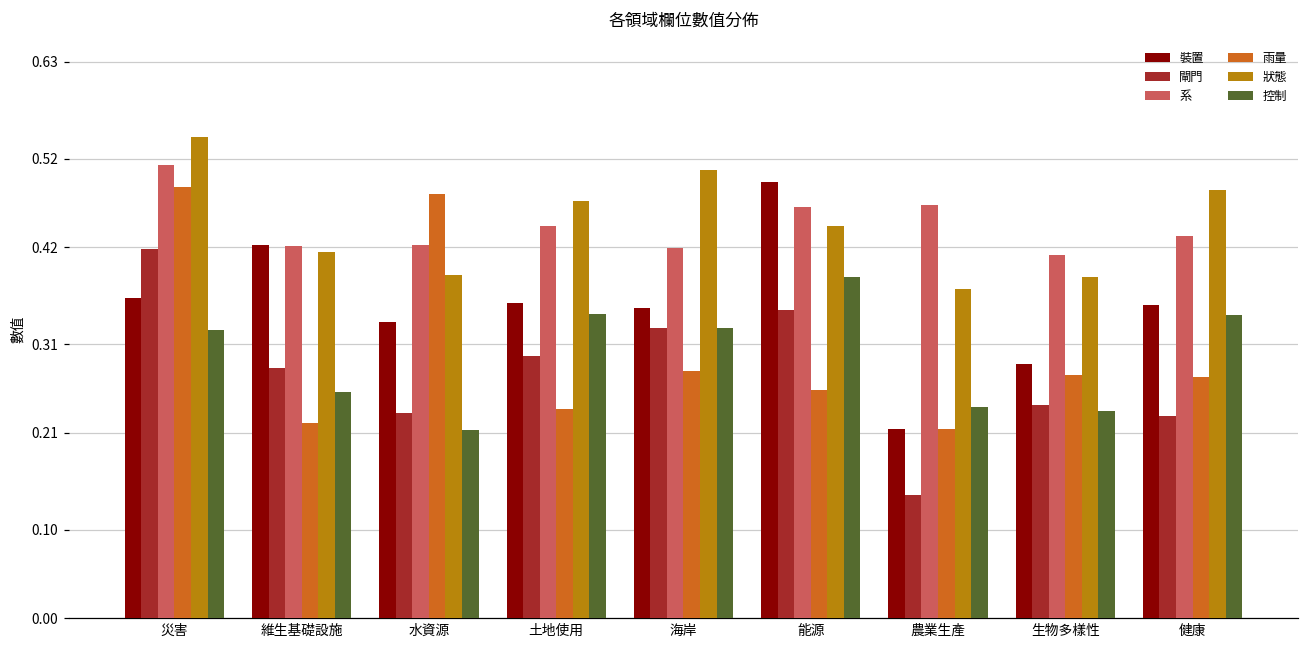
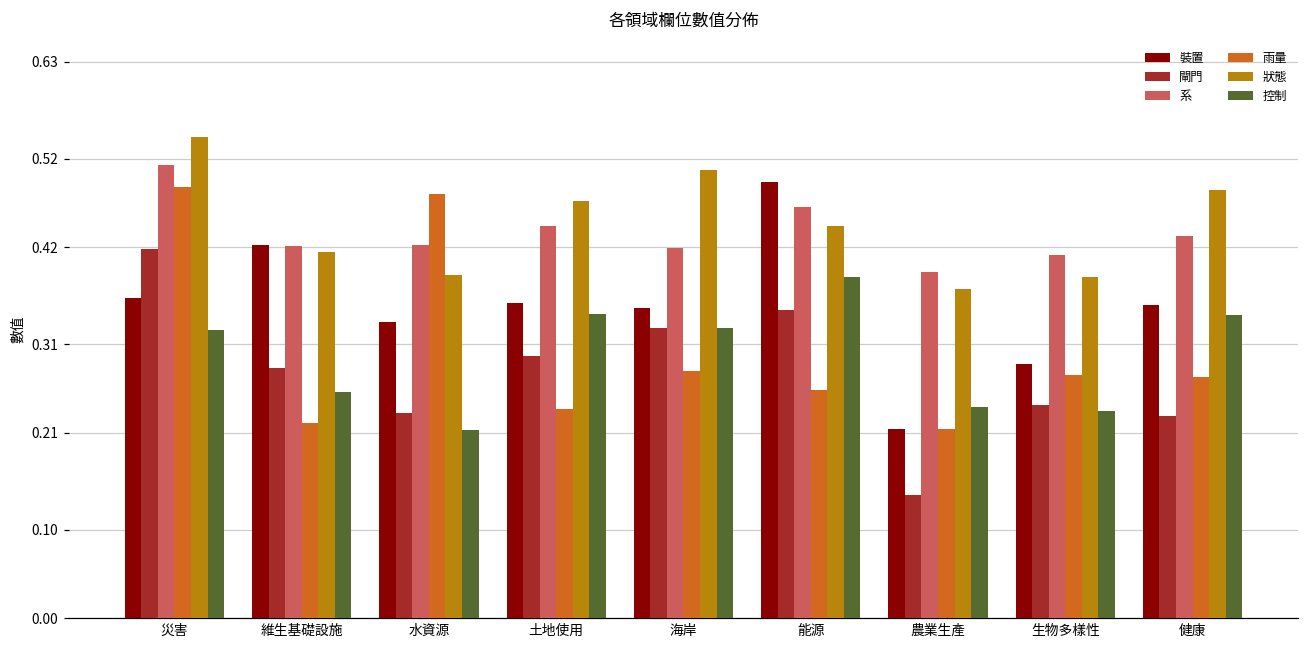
  {
    "裝置": {
      "災害": 0.36,
      "維生基礎設施": 0.42,
      "水資源": 0.34,
      "土地使用": 0.36,
      "海岸": 0.35,
      "能源": 0.49,
      "農業生產": 0.21,
      "生物多樣性": 0.29,
      "健康": 0.35
    },
    "閘門": {
      "災害": 0.42,
      "維生基礎設施": 0.28,
      "水資源": 0.23,
      "土地使用": 0.30,
      "海岸": 0.33,
      "能源": 0.35,
      "農業生產": 0.14,
      "生物多樣性": 0.24,
      "健康": 0.23
    },
    "系": {
      "災害": 0.51,
      "維生基礎設施": 0.42,
      "水資源": 0.42,
      "土地使用": 0.44,
      "海岸": 0.42,
      "能源": 0.47,
-     "農業生產": 0.47,
+     "農業生產": 0.39,
      "生物多樣性": 0.41,
      "健康": 0.43
    },
    "控制": {
      "災害": 0.33,
      "維生基礎設施": 0.26,
      "水資源": 0.21,
      "土地使用": 0.34,
      "海岸": 0.33,
      "能源": 0.39,
      "農業生產": 0.24,
      "生物多樣性": 0.23,
      "健康": 0.34
    }
  }
